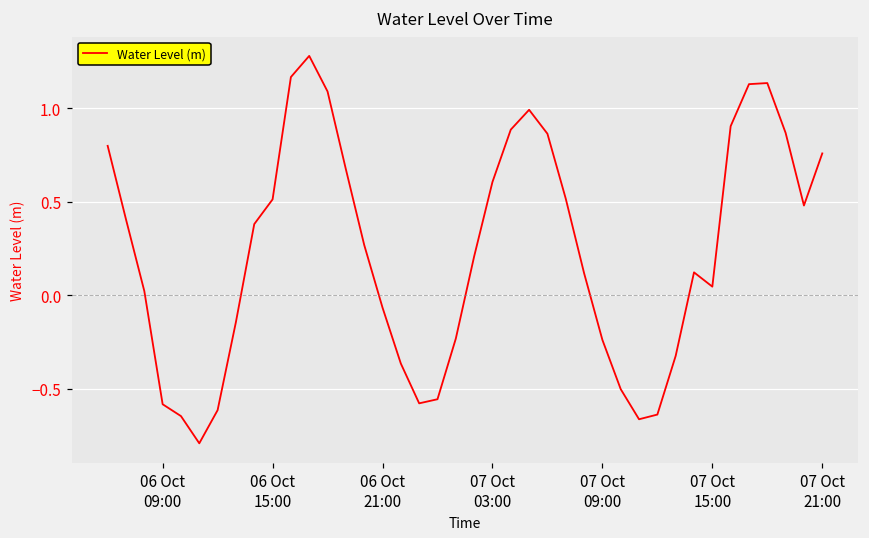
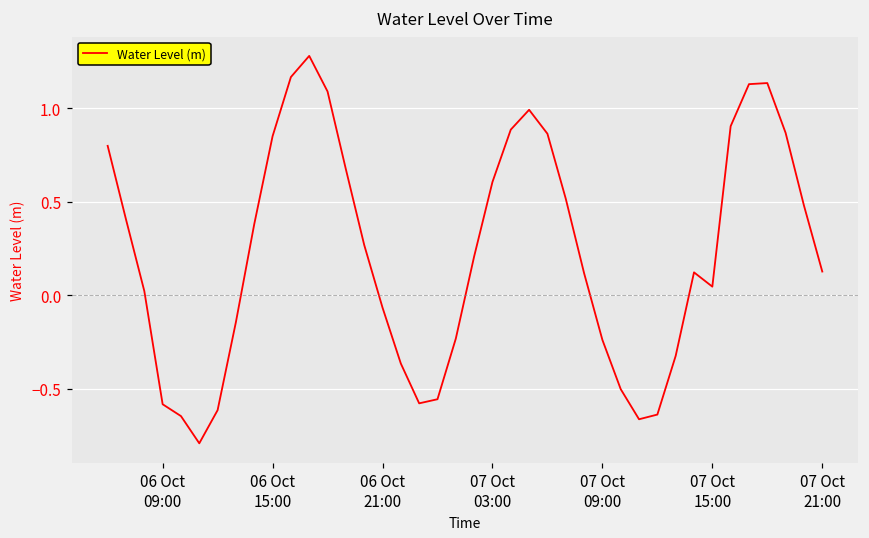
  {
    "06 Oct 09:00": -0.58,
-   "06 Oct 15:00": 0.51,
+   "06 Oct 15:00": 0.85,
    "06 Oct 21:00": -0.07,
    "07 Oct 03:00": 0.61,
    "07 Oct 09:00": -0.24,
    "07 Oct 15:00": 0.05,
-   "07 Oct 21:00": 0.76
+   "07 Oct 21:00": 0.13
  }
